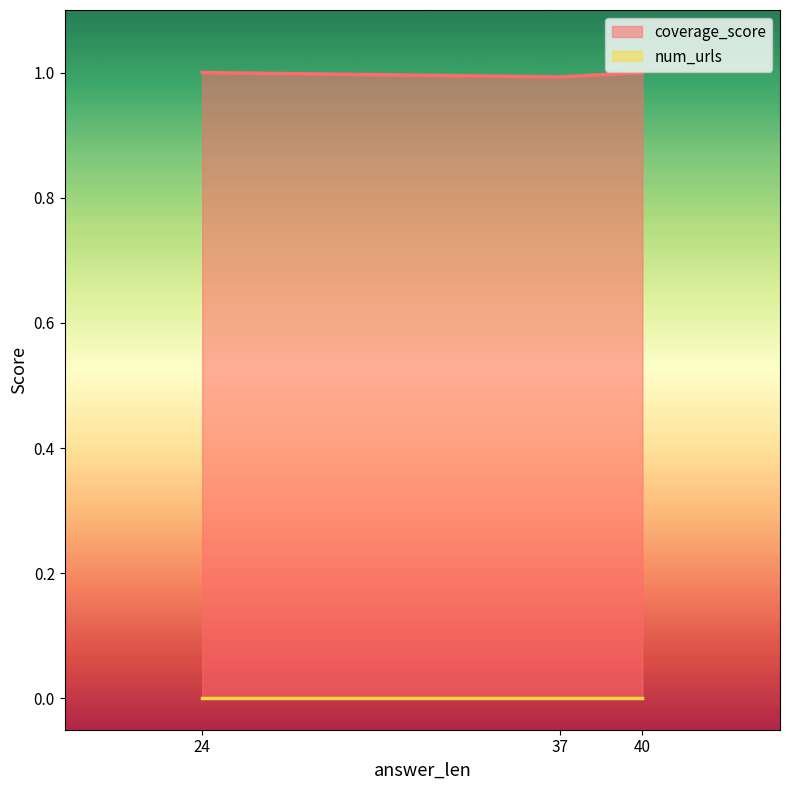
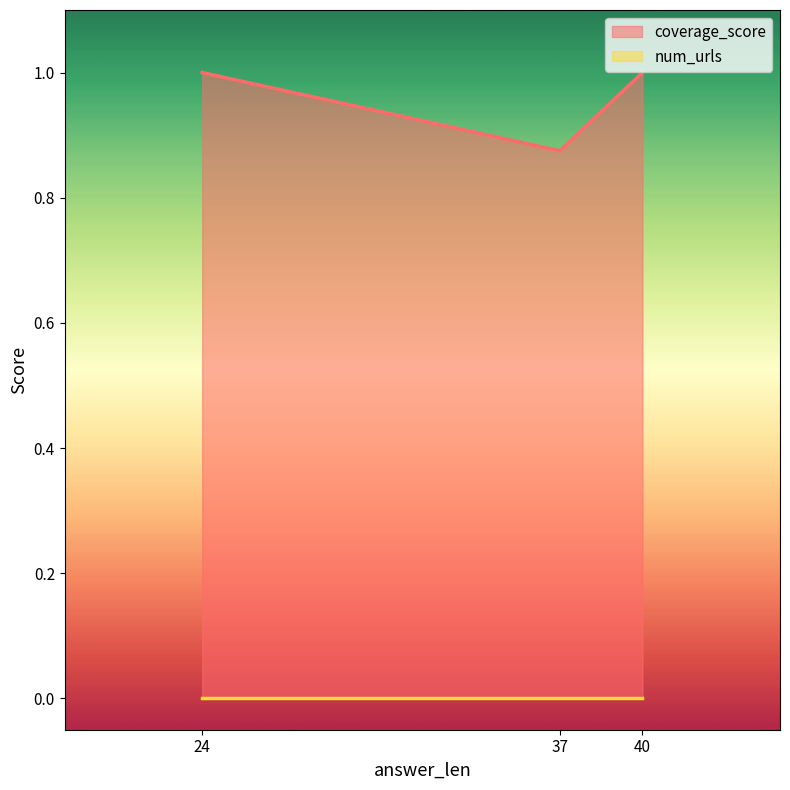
  {
    "coverage_score": {
      "24": 1.00,
-     "37": 0.99,
+     "37": 0.88,
      "40": 1.00
    },
    "num_urls": {
      "24": 0.00,
      "37": 0.00,
      "40": 0.00
    }
  }
